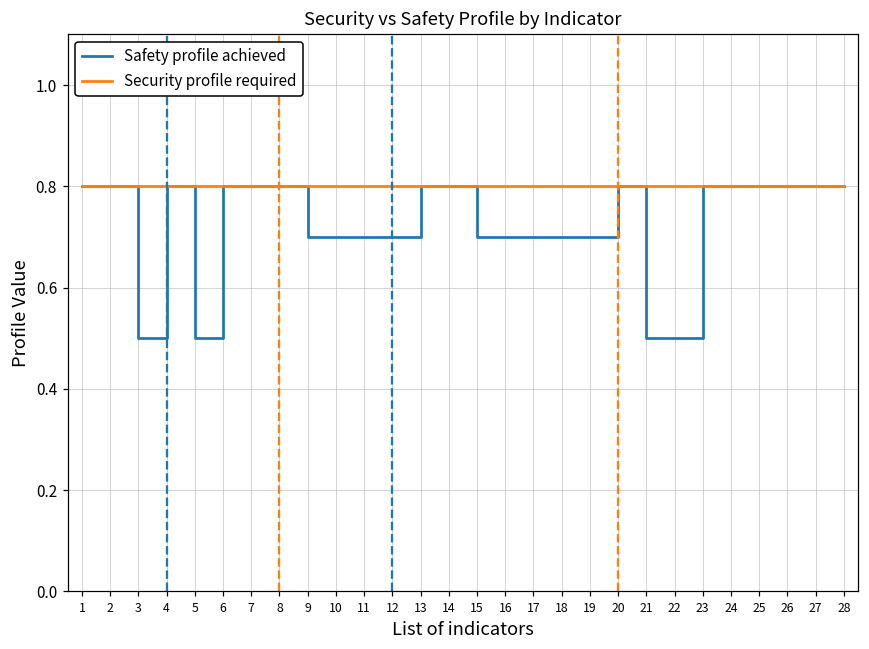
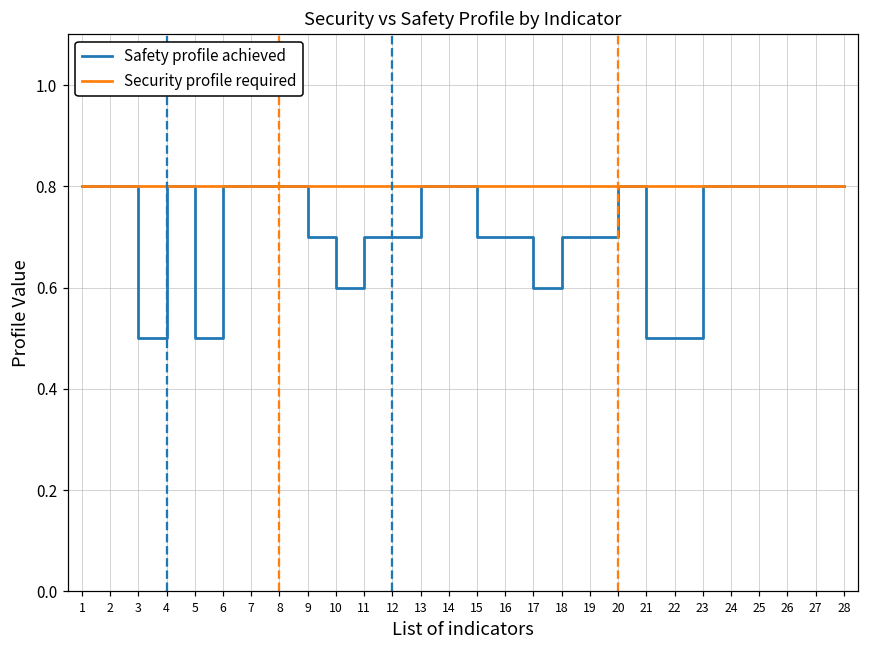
  {
    "Safety profile achieved": {
      "3": 0.5,
      "5": 0.5,
      "9": 0.7,
-     "10": 0.7,
+     "10": 0.6,
      "11": 0.7,
      "12": 0.7,
      "15": 0.7,
      "16": 0.7,
-     "17": 0.7,
+     "17": 0.6,
      "18": 0.7,
      "19": 0.7,
      "21": 0.5,
      "22": 0.5
    },
    "Security profile required": {
      "3": 0.8,
      "5": 0.8,
      "9": 0.8,
      "10": 0.8,
      "11": 0.8,
      "12": 0.8,
      "15": 0.8,
      "16": 0.8,
      "17": 0.8,
      "18": 0.8,
      "19": 0.8,
      "21": 0.8,
      "22": 0.8
    }
  }
